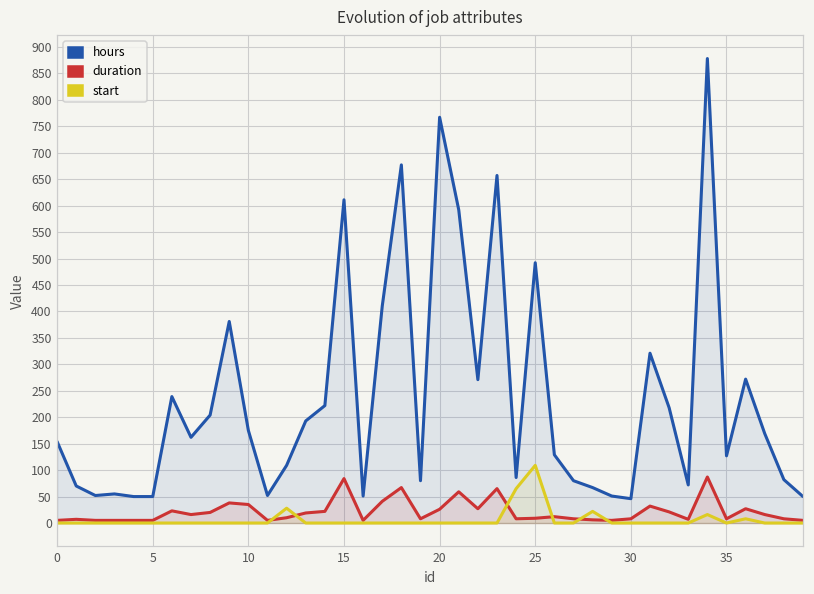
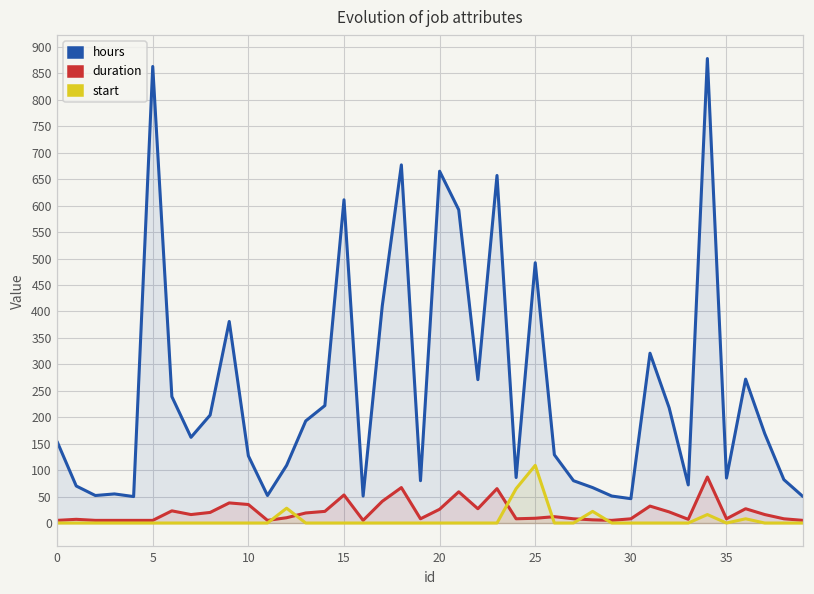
  {
    "hours": {
      "0": 150,
-     "5": 50,
-     "10": 180,
+     "5": 860,
+     "10": 130,
      "15": 610,
-     "20": 770,
+     "20": 670,
      "25": 490,
      "30": 50,
-     "35": 130
+     "35": 90
    },
    "duration": {
      "10": 40,
-     "15": 80,
+     "15": 50,
      "20": 30,
      "25": 10,
      "30": 10,
      "35": 10
    },
    "start": {
      "10": 0,
      "15": 0,
      "20": 0,
      "25": 110,
      "30": 0,
      "35": 0
    }
  }
